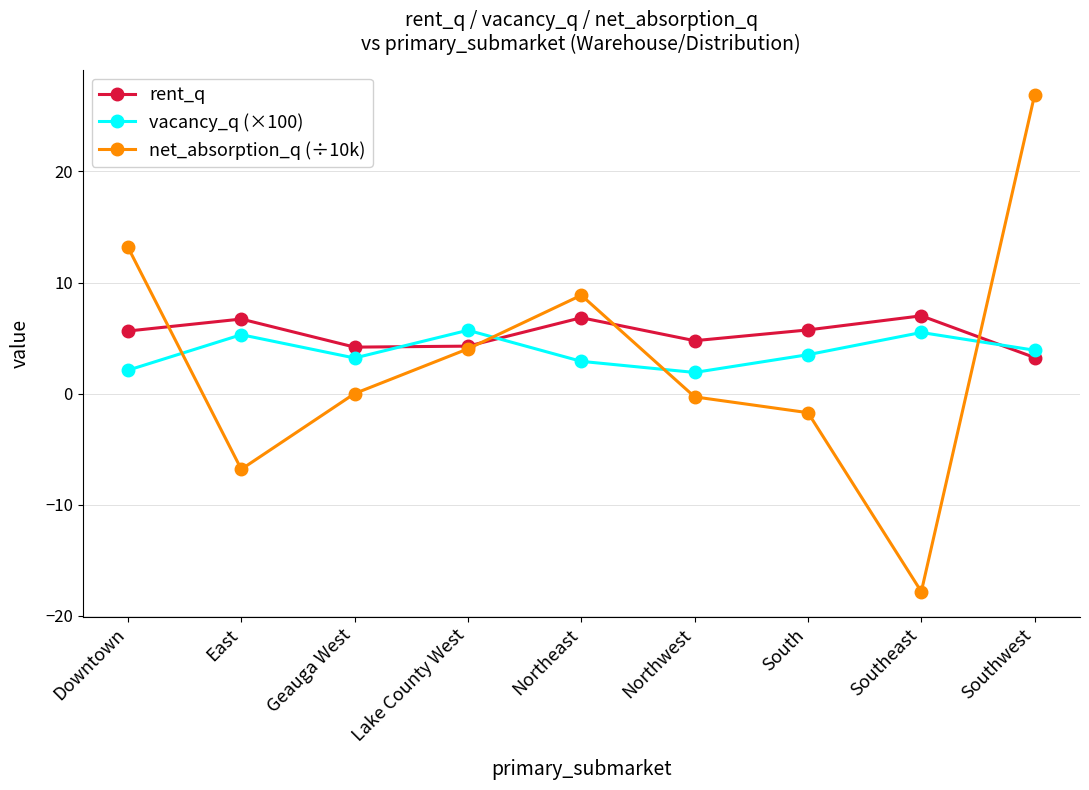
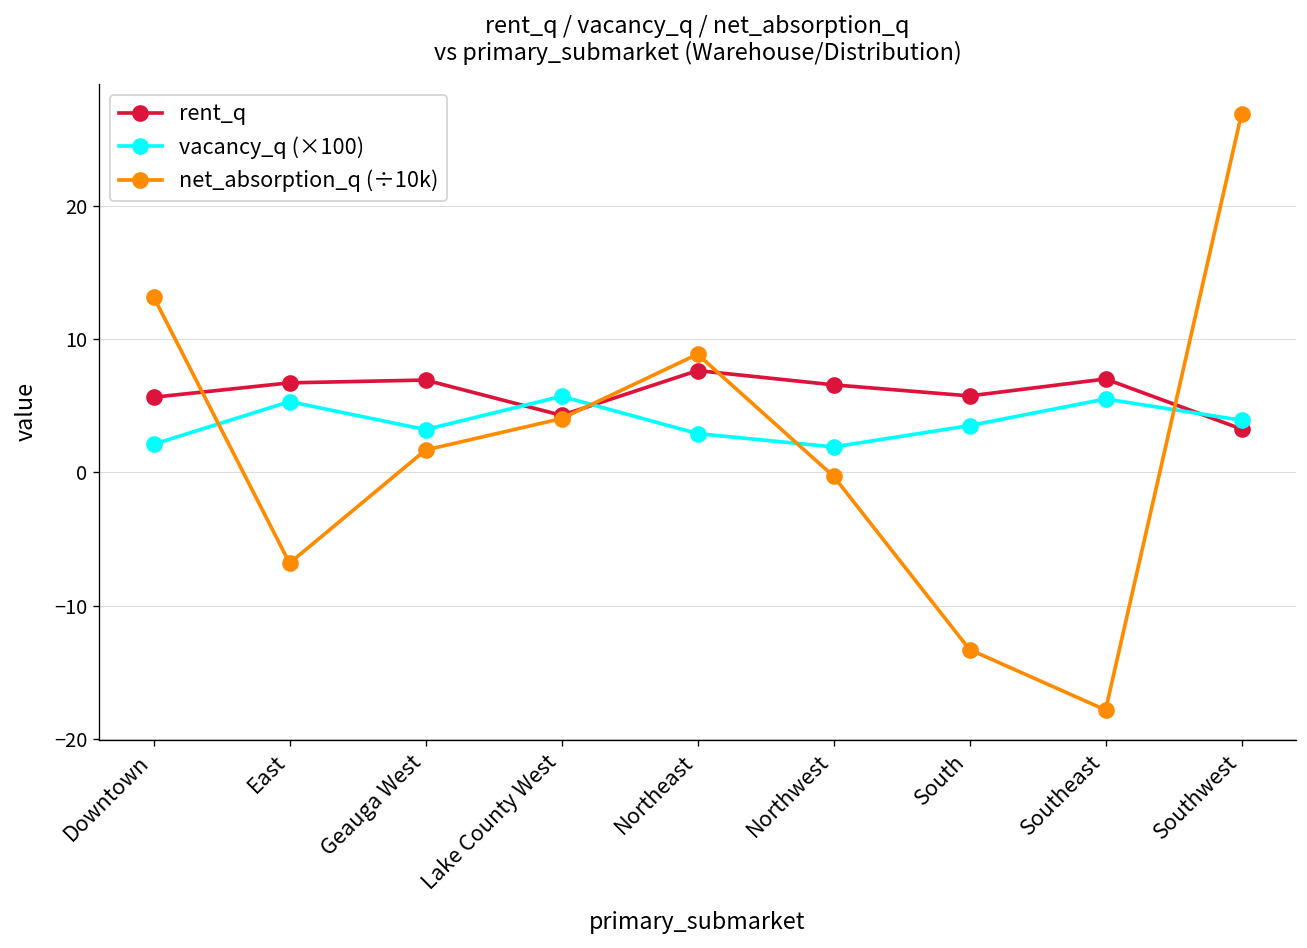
  {
    "rent_q": {
      "Downtown": 5.6,
      "East": 6.7,
-     "Geauga West": 4.2,
+     "Geauga West": 6.9,
      "Lake County West": 4.3,
-     "Northeast": 6.8,
-     "Northwest": 4.8,
+     "Northeast": 7.6,
+     "Northwest": 6.6,
      "South": 5.7,
      "Southeast": 7.0,
      "Southwest": 3.2
    },
    "vacancy_q (×100)": {
      "Downtown": 2.1,
      "East": 5.3,
      "Geauga West": 3.2,
      "Lake County West": 5.7,
      "Northeast": 2.9,
      "Northwest": 1.9,
      "South": 3.5,
      "Southeast": 5.5,
      "Southwest": 3.9
    },
    "net_absorption_q (÷10k)": {
      "Downtown": 13.2,
      "East": -6.8,
-     "Geauga West": 0.0,
+     "Geauga West": 1.7,
      "Lake County West": 4.0,
      "Northeast": 8.9,
      "Northwest": -0.3,
-     "South": -1.7,
+     "South": -13.3,
      "Southeast": -17.8,
      "Southwest": 26.9
    }
  }
